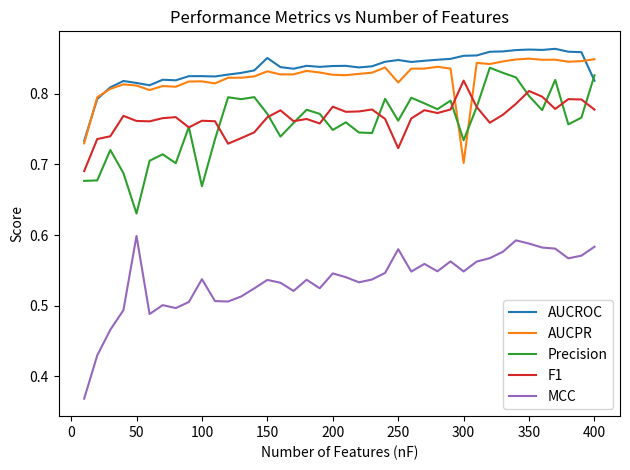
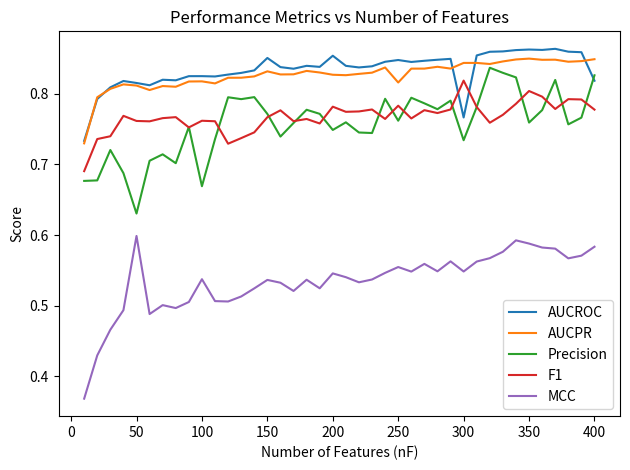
  {
    "AUCROC": {
      "100": 0.82,
      "150": 0.85,
-     "200": 0.84,
+     "200": 0.85,
      "250": 0.85,
-     "300": 0.85,
+     "300": 0.77,
      "350": 0.86,
      "400": 0.82
    },
    "AUCPR": {
      "100": 0.82,
      "150": 0.83,
      "200": 0.83,
      "250": 0.82,
-     "300": 0.70,
+     "300": 0.84,
      "350": 0.85,
      "400": 0.85
    },
    "Precision": {
      "50": 0.63,
      "100": 0.67,
      "150": 0.77,
      "200": 0.75,
      "250": 0.76,
      "300": 0.73,
-     "350": 0.80,
+     "350": 0.76,
      "400": 0.83
    },
    "F1": {
      "50": 0.76,
      "100": 0.76,
      "150": 0.77,
      "200": 0.78,
-     "250": 0.72,
+     "250": 0.78,
      "300": 0.82,
      "350": 0.80,
      "400": 0.78
    },
    "MCC": {
      "50": 0.60,
      "100": 0.54,
      "150": 0.54,
      "200": 0.55,
-     "250": 0.58,
+     "250": 0.55,
      "300": 0.55,
      "350": 0.59,
      "400": 0.58
    }
  }
